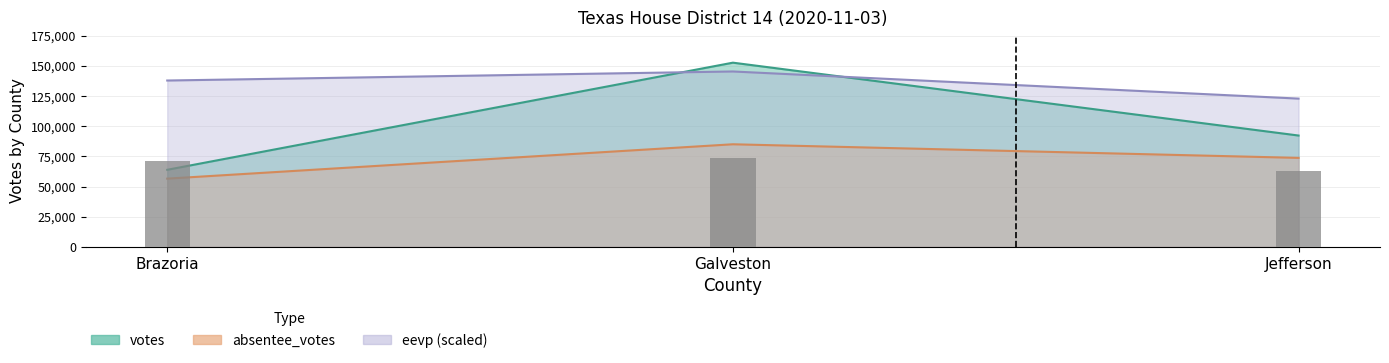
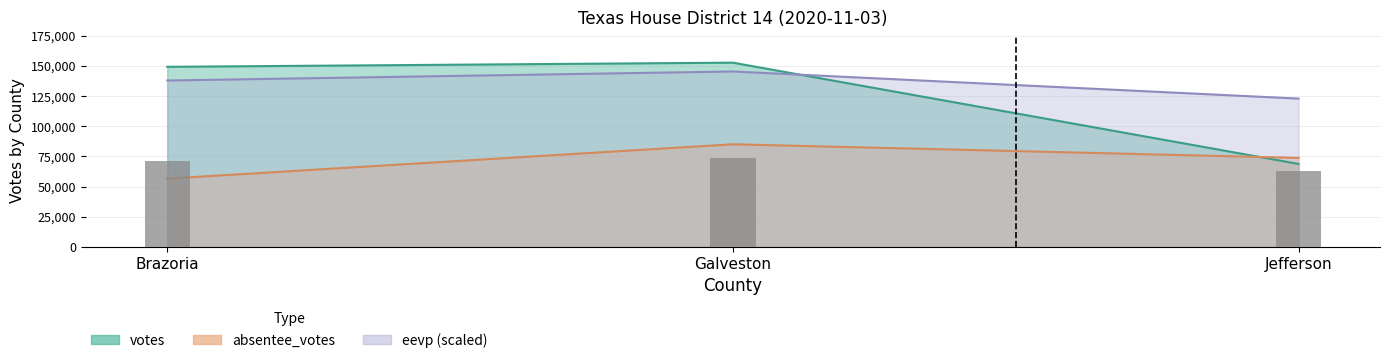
  {
    "votes": {
-     "Brazoria": "64,000",
+     "Brazoria": "149,000",
      "Galveston": "153,000",
-     "Jefferson": "92,000"
+     "Jefferson": "69,000"
    },
    "absentee_votes": {
      "Brazoria": "57,000",
      "Galveston": "85,000",
      "Jefferson": "74,000"
    }
  }
